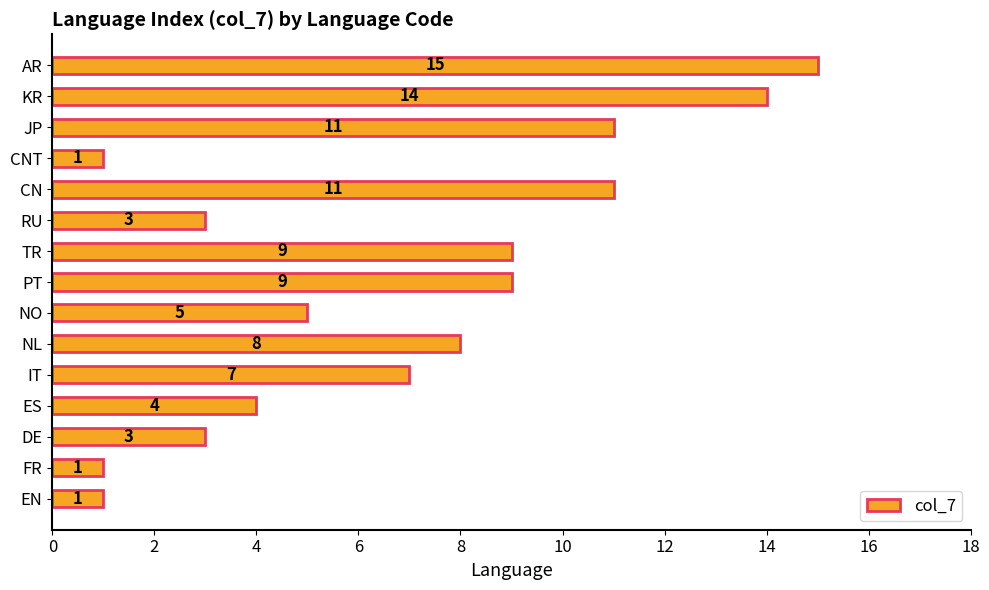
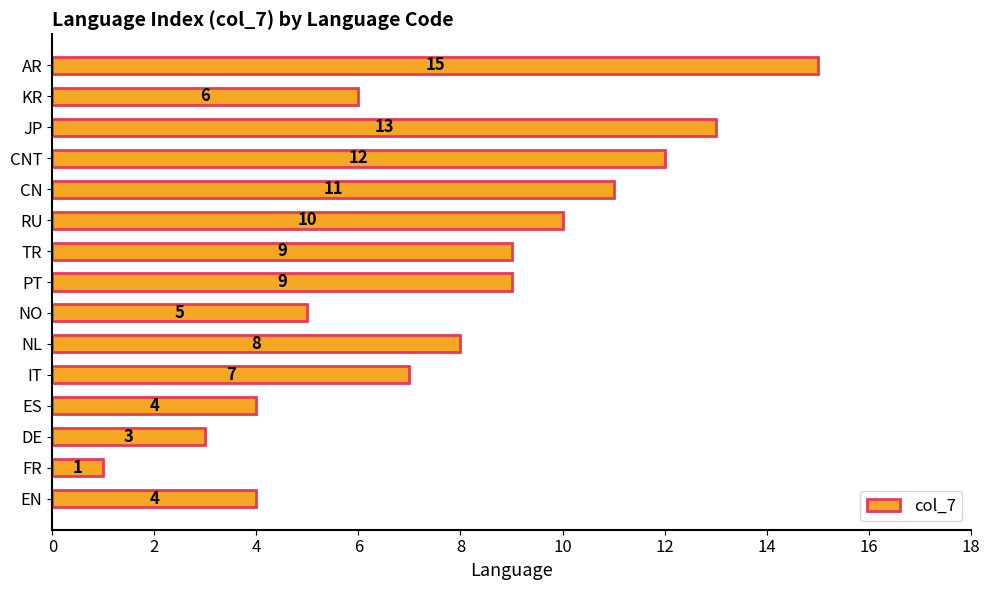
  {
    "AR": 15,
-   "KR": 14,
-   "JP": 11,
-   "CNT": 1,
+   "KR": 6,
+   "JP": 13,
+   "CNT": 12,
    "CN": 11,
-   "RU": 3,
+   "RU": 10,
    "TR": 9,
    "PT": 9,
    "NO": 5,
    "NL": 8,
    "IT": 7,
    "ES": 4,
    "DE": 3,
    "FR": 1,
-   "EN": 1
+   "EN": 4
  }
